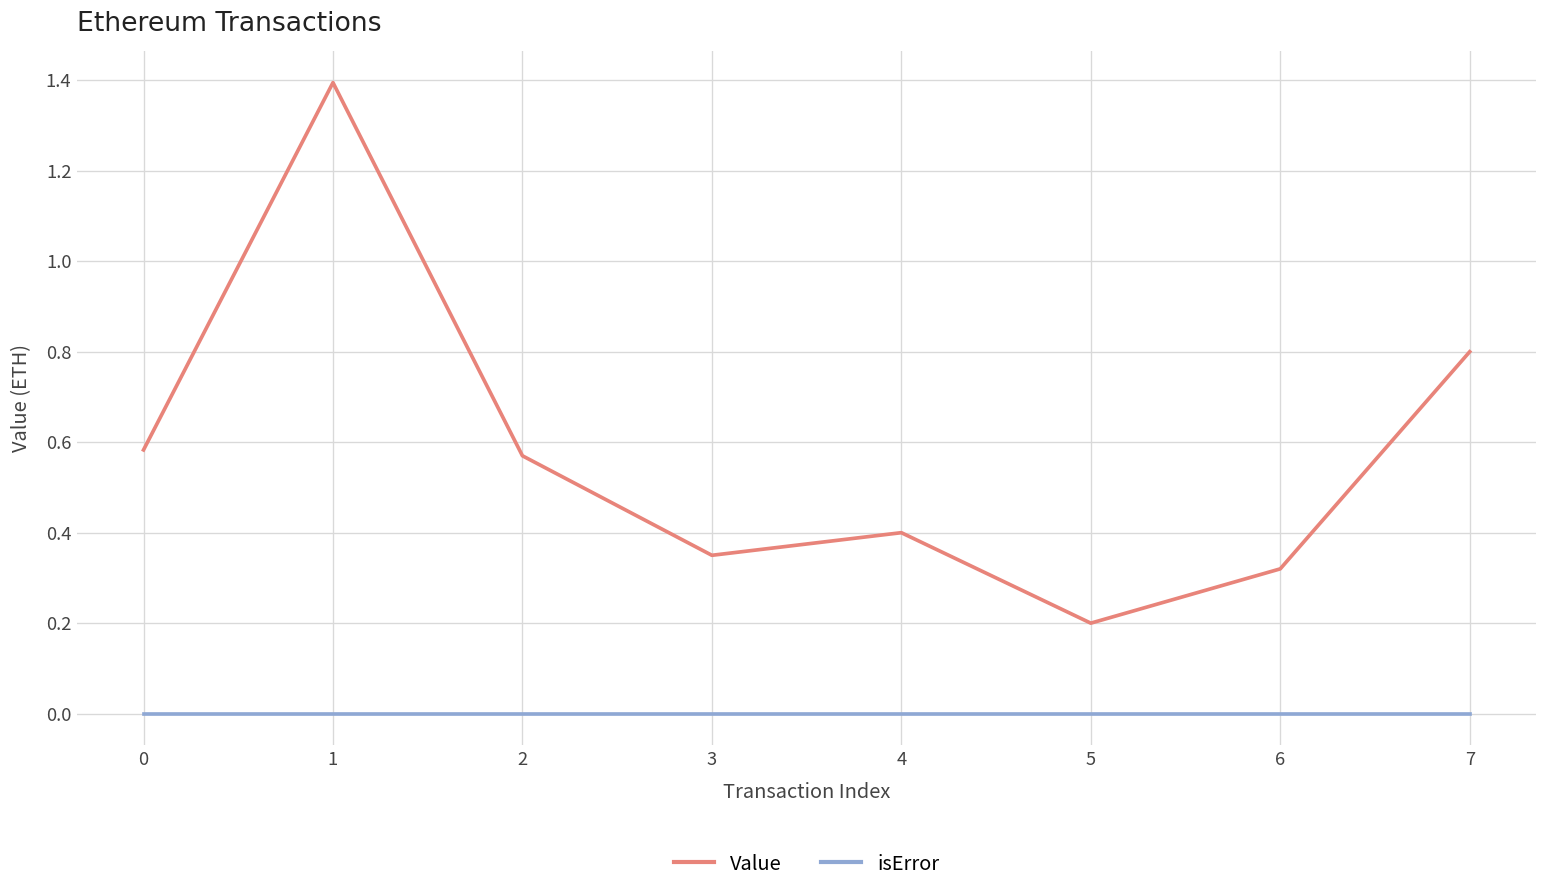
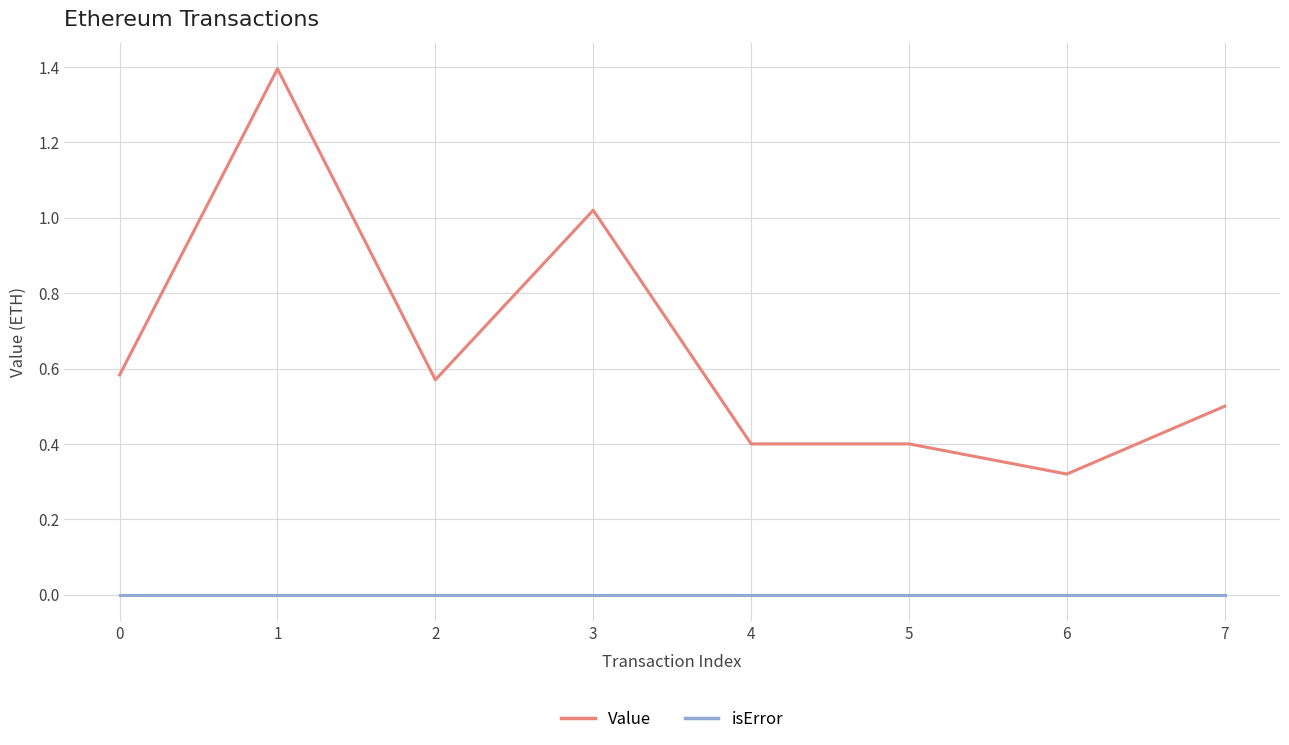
  {
    "Value": {
      "0": 0.58,
      "1": 1.40,
      "2": 0.57,
-     "3": 0.35,
+     "3": 1.02,
      "4": 0.40,
-     "5": 0.2,
+     "5": 0.4,
      "6": 0.32,
-     "7": 0.8
+     "7": 0.5
    },
    "isError": {
      "0": 0.00,
      "1": 0.00,
      "2": 0.00,
      "3": 0.00,
      "4": 0.00,
      "5": 0.00,
      "6": 0.00,
      "7": 0.00
    }
  }
